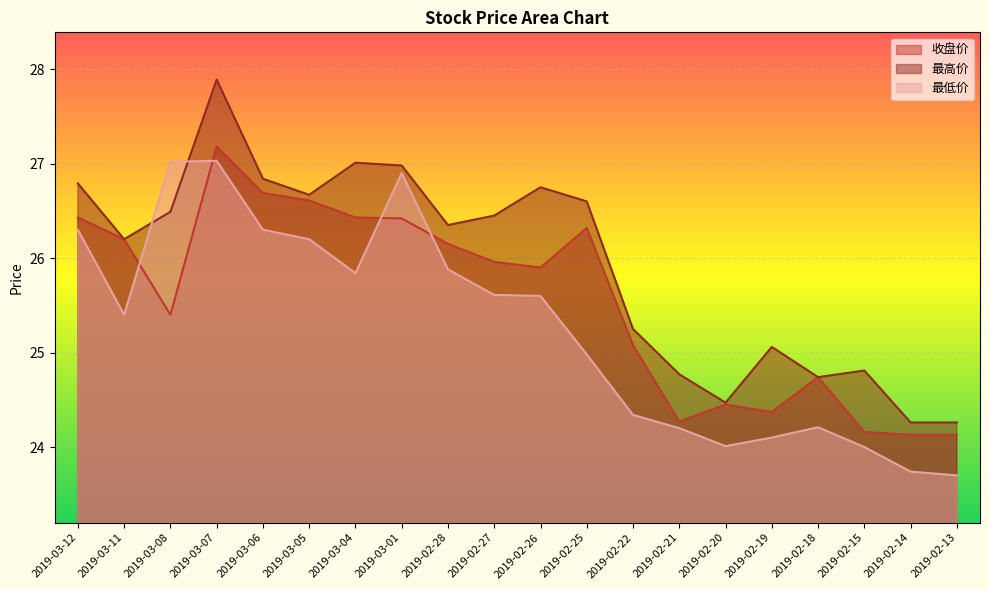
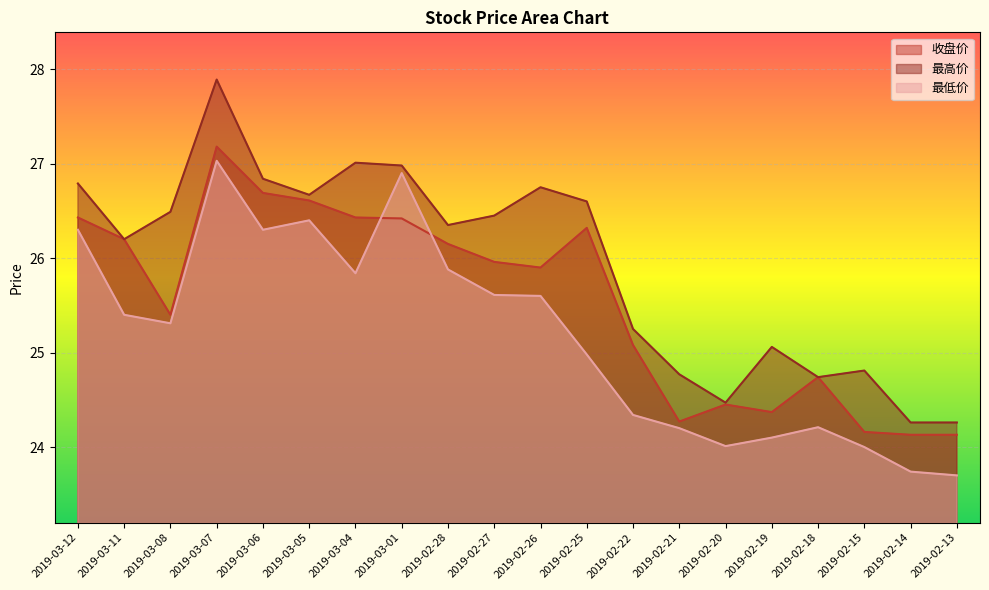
  {
    "最低价": {
      "2019-03-12": 26.3,
      "2019-03-11": 25.4,
-     "2019-03-08": 27.0,
+     "2019-03-08": 25.3,
      "2019-03-07": 27.0,
      "2019-03-06": 26.3,
-     "2019-03-05": 26.2,
+     "2019-03-05": 26.4,
      "2019-03-04": 25.8,
      "2019-03-01": 26.9,
      "2019-02-28": 25.9,
      "2019-02-27": 25.6,
      "2019-02-26": 25.6,
      "2019-02-25": 25.0,
      "2019-02-22": 24.3,
      "2019-02-21": 24.2,
      "2019-02-20": 24.0,
      "2019-02-19": 24.1,
      "2019-02-18": 24.2,
      "2019-02-15": 24.0,
      "2019-02-14": 23.7,
      "2019-02-13": 23.7
    }
  }
